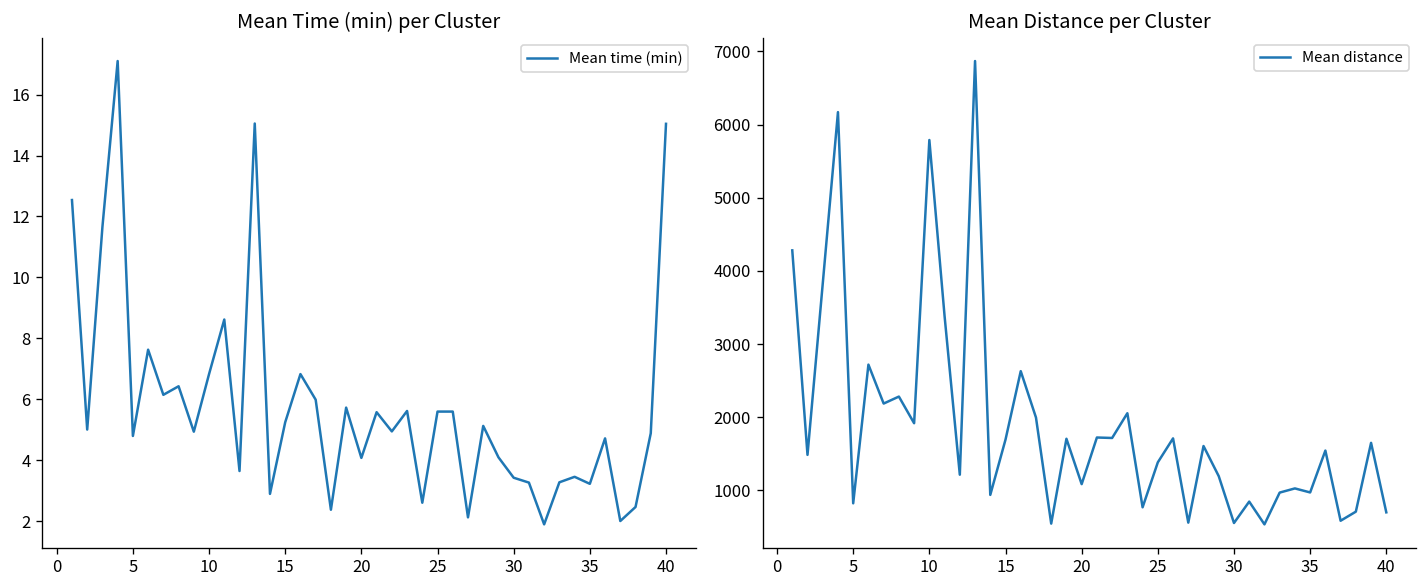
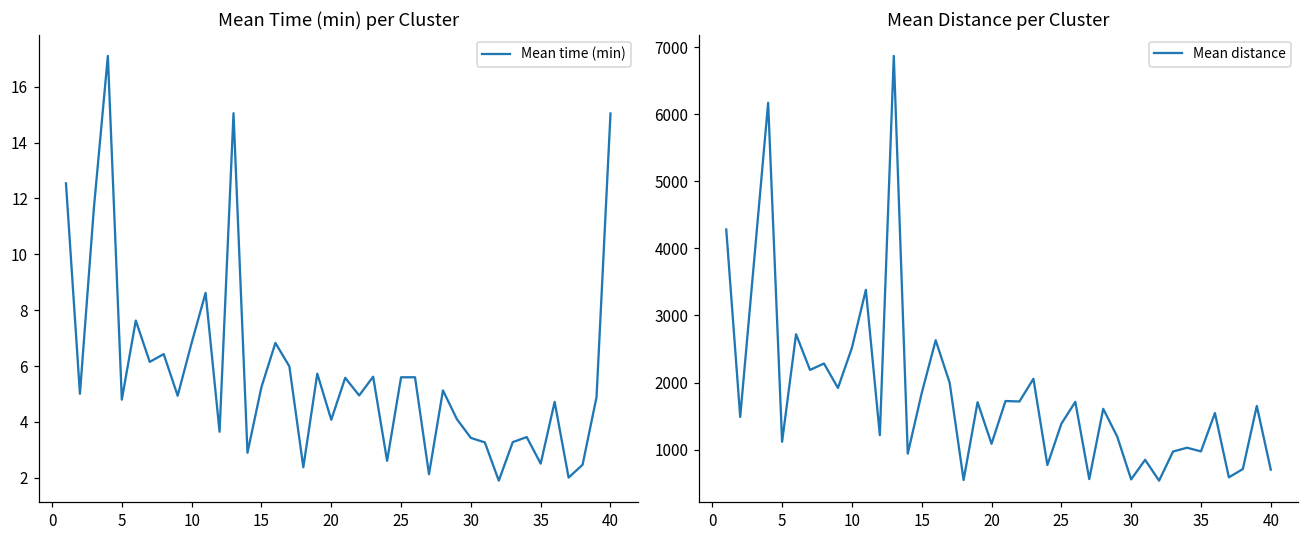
  {
    "Mean Time (min) per Cluster": {
      "5": 4.8,
      "10": 6.8,
      "15": 5.3,
      "20": 4.1,
      "25": 5.6,
      "30": 3.4,
-     "35": 3.2,
+     "35": 2.5,
      "40": 15.0
    },
    "Mean Distance per Cluster": {
-     "5": 800,
-     "10": 5800,
-     "15": 1700,
+     "5": 1100,
+     "10": 2500,
+     "15": 1800,
      "20": 1100,
      "25": 1400,
      "30": 600,
      "35": 1000,
      "40": 700
    }
  }
